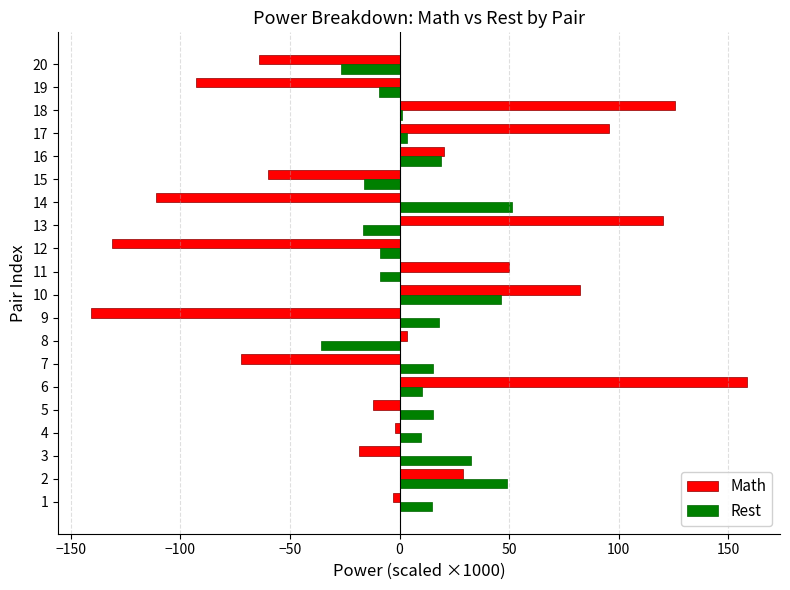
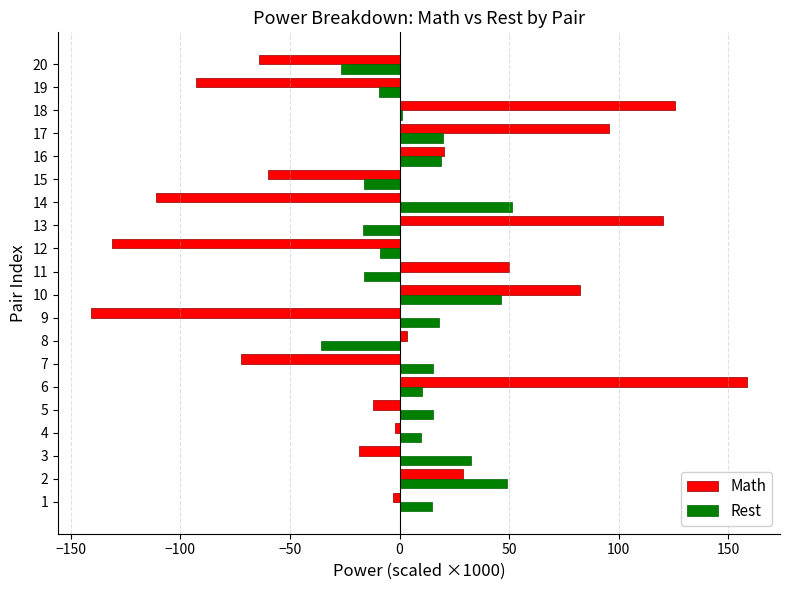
  {
    "Math": {
      "20": -64,
      "19": -93,
      "18": 126,
      "17": 95,
      "16": 20,
      "15": -60,
      "14": -111,
      "13": 120,
      "12": -131,
      "11": 50,
      "10": 82,
      "9": -141,
      "8": 3,
      "7": -72,
      "6": 159,
      "5": -12,
      "4": -2,
      "3": -18,
      "2": 29,
      "1": -3
    },
    "Rest": {
      "20": -27,
      "19": -9,
      "18": 1,
-     "17": 3,
+     "17": 20,
      "16": 19,
      "15": -16,
      "14": 51,
      "13": -17,
      "12": -9,
-     "11": -9,
+     "11": -16,
      "10": 46,
      "9": 18,
      "8": -36,
      "7": 15,
      "6": 10,
      "5": 15,
      "4": 10,
      "3": 33,
      "2": 49,
      "1": 15
    }
  }
